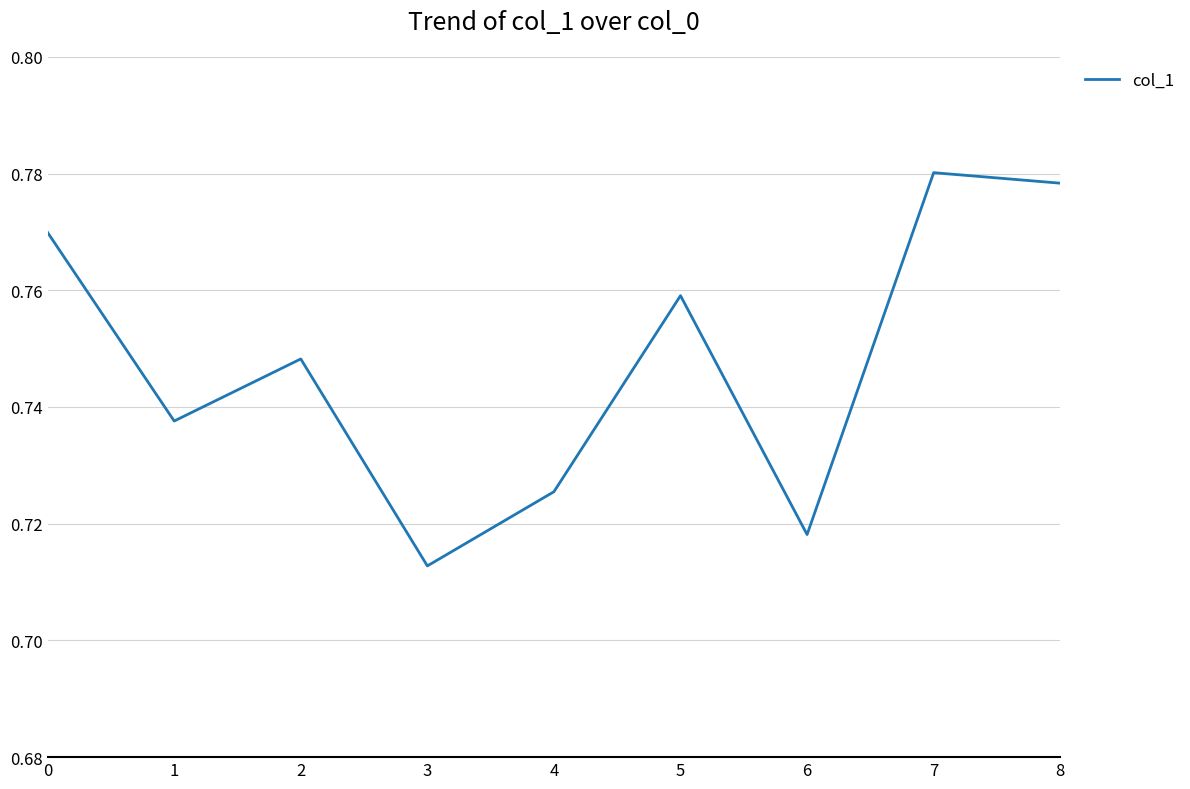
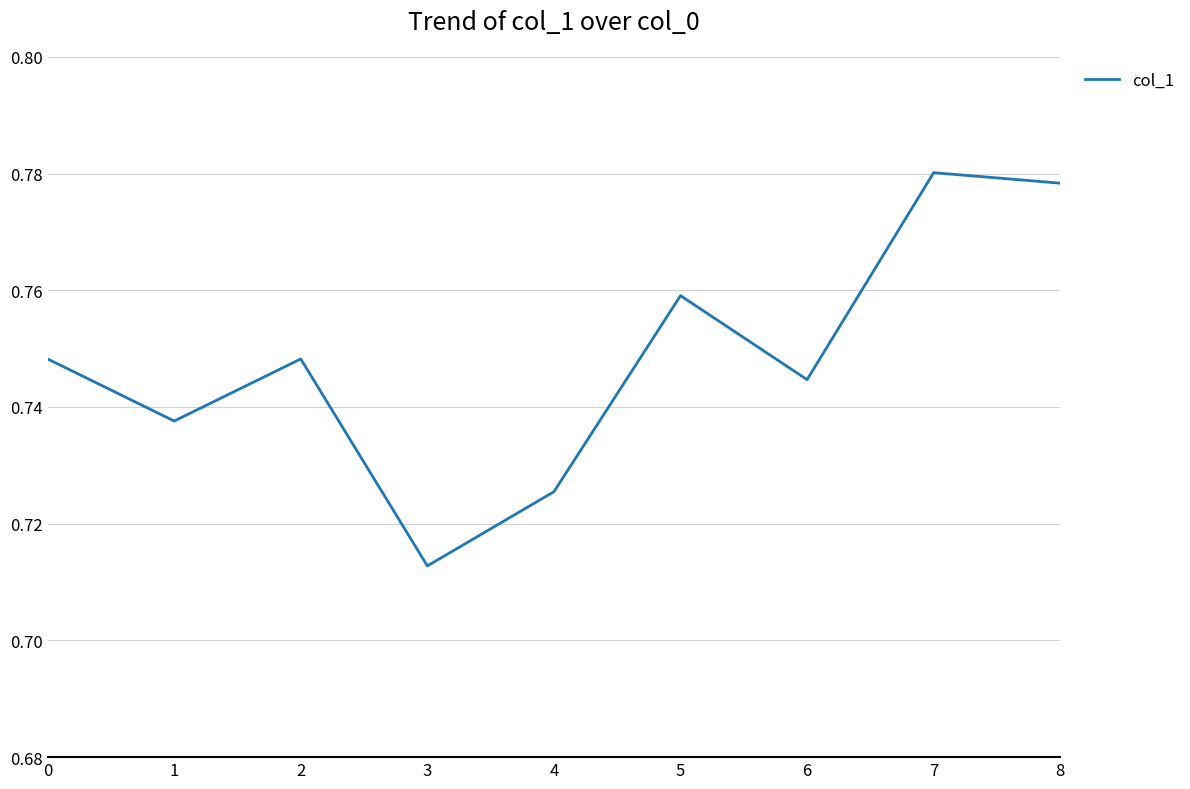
  {
-   "0": 0.770,
+   "0": 0.748,
    "1": 0.738,
    "2": 0.748,
    "3": 0.713,
    "4": 0.725,
    "5": 0.759,
-   "6": 0.718,
+   "6": 0.745,
    "7": 0.780,
    "8": 0.778
  }
